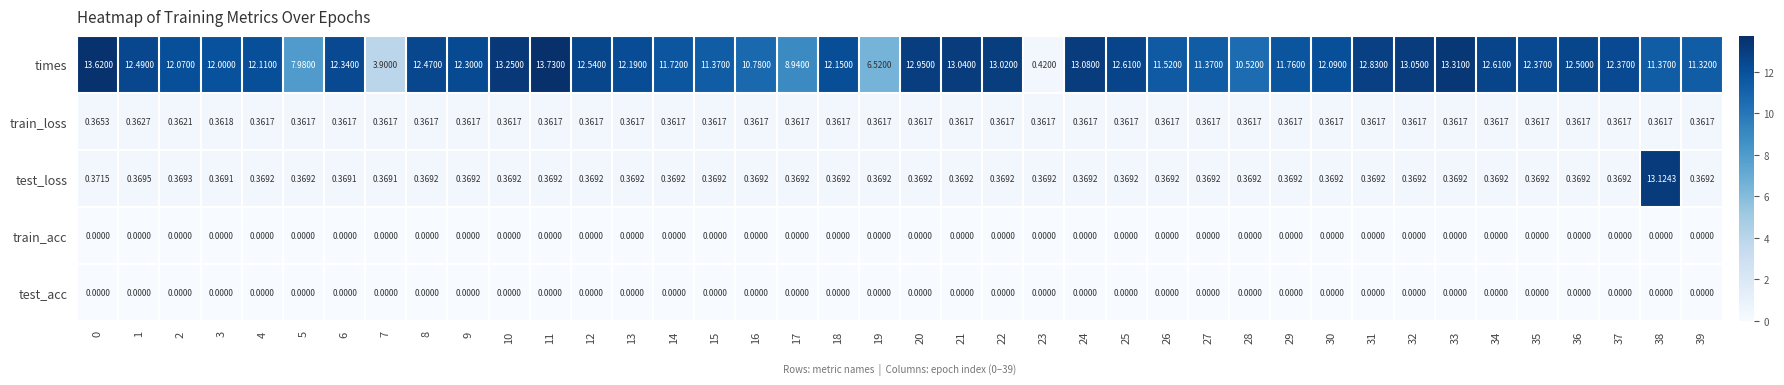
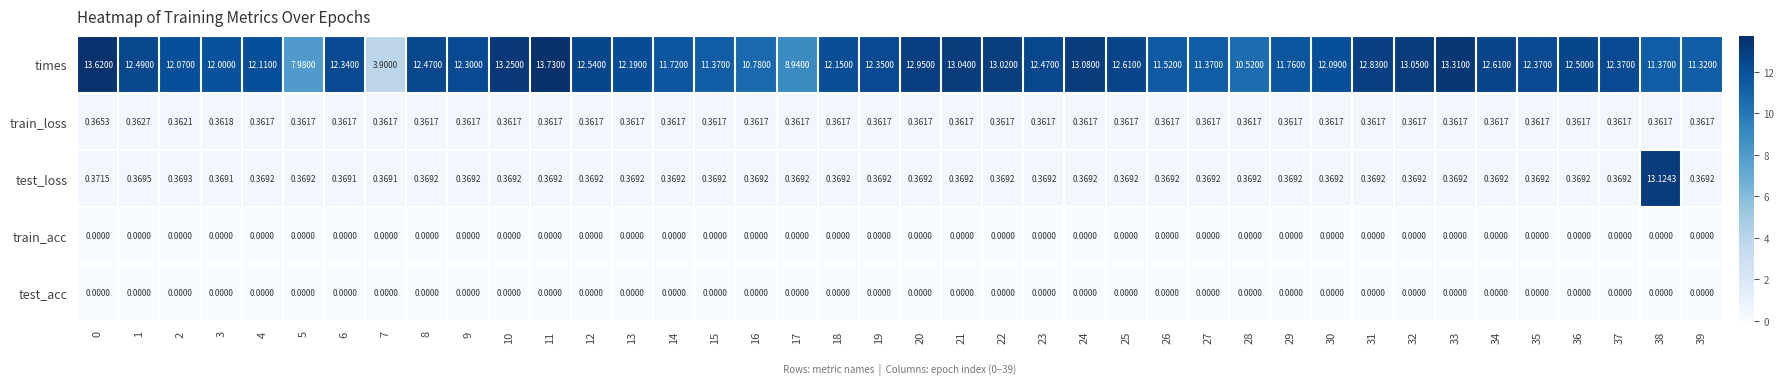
  {
    "times": {
      "0": 13.6200,
      "1": 12.4900,
      "2": 12.0700,
      "3": 12.0000,
      "4": 12.1100,
      "5": 7.9800,
      "6": 12.3400,
      "7": 3.9000,
      "8": 12.4700,
      "9": 12.3000,
      "10": 13.2500,
      "11": 13.7300,
      "12": 12.5400,
      "13": 12.1900,
      "14": 11.7200,
      "15": 11.3700,
      "16": 10.7800,
      "17": 8.9400,
      "18": 12.1500,
-     "19": 6.5200,
+     "19": 12.3500,
      "20": 12.9500,
      "21": 13.0400,
      "22": 13.0200,
-     "23": 0.4200,
+     "23": 12.4700,
      "24": 13.0800,
      "25": 12.6100,
      "26": 11.5200,
      "27": 11.3700,
      "28": 10.5200,
      "29": 11.7600,
      "30": 12.0900,
      "31": 12.8300,
      "32": 13.0500,
      "33": 13.3100,
      "34": 12.6100,
      "35": 12.3700,
      "36": 12.5000,
      "37": 12.3700,
      "38": 11.3700,
      "39": 11.3200
    },
    "train_loss": {
      "0": 0.3653,
      "1": 0.3627,
      "2": 0.3621,
      "3": 0.3618,
      "4": 0.3617,
      "5": 0.3617,
      "6": 0.3617,
      "7": 0.3617,
      "8": 0.3617,
      "9": 0.3617,
      "10": 0.3617,
      "11": 0.3617,
      "12": 0.3617,
      "13": 0.3617,
      "14": 0.3617,
      "15": 0.3617,
      "16": 0.3617,
      "17": 0.3617,
      "18": 0.3617,
      "19": 0.3617,
      "20": 0.3617,
      "21": 0.3617,
      "22": 0.3617,
      "23": 0.3617,
      "24": 0.3617,
      "25": 0.3617,
      "26": 0.3617,
      "27": 0.3617,
      "28": 0.3617,
      "29": 0.3617,
      "30": 0.3617,
      "31": 0.3617,
      "32": 0.3617,
      "33": 0.3617,
      "34": 0.3617,
      "35": 0.3617,
      "36": 0.3617,
      "37": 0.3617,
      "38": 0.3617,
      "39": 0.3617
    },
    "test_loss": {
      "0": 0.3715,
      "1": 0.3695,
      "2": 0.3693,
      "3": 0.3691,
      "4": 0.3692,
      "5": 0.3692,
      "6": 0.3691,
      "7": 0.3691,
      "8": 0.3692,
      "9": 0.3692,
      "10": 0.3692,
      "11": 0.3692,
      "12": 0.3692,
      "13": 0.3692,
      "14": 0.3692,
      "15": 0.3692,
      "16": 0.3692,
      "17": 0.3692,
      "18": 0.3692,
      "19": 0.3692,
      "20": 0.3692,
      "21": 0.3692,
      "22": 0.3692,
      "23": 0.3692,
      "24": 0.3692,
      "25": 0.3692,
      "26": 0.3692,
      "27": 0.3692,
      "28": 0.3692,
      "29": 0.3692,
      "30": 0.3692,
      "31": 0.3692,
      "32": 0.3692,
      "33": 0.3692,
      "34": 0.3692,
      "35": 0.3692,
      "36": 0.3692,
      "37": 0.3692,
      "38": 13.1243,
      "39": 0.3692
    },
    "train_acc": {
      "0": 0.0000,
      "1": 0.0000,
      "2": 0.0000,
      "3": 0.0000,
      "4": 0.0000,
      "5": 0.0000,
      "6": 0.0000,
      "7": 0.0000,
      "8": 0.0000,
      "9": 0.0000,
      "10": 0.0000,
      "11": 0.0000,
      "12": 0.0000,
      "13": 0.0000,
      "14": 0.0000,
      "15": 0.0000,
      "16": 0.0000,
      "17": 0.0000,
      "18": 0.0000,
      "19": 0.0000,
      "20": 0.0000,
      "21": 0.0000,
      "22": 0.0000,
      "23": 0.0000,
      "24": 0.0000,
      "25": 0.0000,
      "26": 0.0000,
      "27": 0.0000,
      "28": 0.0000,
      "29": 0.0000,
      "30": 0.0000,
      "31": 0.0000,
      "32": 0.0000,
      "33": 0.0000,
      "34": 0.0000,
      "35": 0.0000,
      "36": 0.0000,
      "37": 0.0000,
      "38": 0.0000,
      "39": 0.0000
    },
    "test_acc": {
      "0": 0.0000,
      "1": 0.0000,
      "2": 0.0000,
      "3": 0.0000,
      "4": 0.0000,
      "5": 0.0000,
      "6": 0.0000,
      "7": 0.0000,
      "8": 0.0000,
      "9": 0.0000,
      "10": 0.0000,
      "11": 0.0000,
      "12": 0.0000,
      "13": 0.0000,
      "14": 0.0000,
      "15": 0.0000,
      "16": 0.0000,
      "17": 0.0000,
      "18": 0.0000,
      "19": 0.0000,
      "20": 0.0000,
      "21": 0.0000,
      "22": 0.0000,
      "23": 0.0000,
      "24": 0.0000,
      "25": 0.0000,
      "26": 0.0000,
      "27": 0.0000,
      "28": 0.0000,
      "29": 0.0000,
      "30": 0.0000,
      "31": 0.0000,
      "32": 0.0000,
      "33": 0.0000,
      "34": 0.0000,
      "35": 0.0000,
      "36": 0.0000,
      "37": 0.0000,
      "38": 0.0000,
      "39": 0.0000
    }
  }
